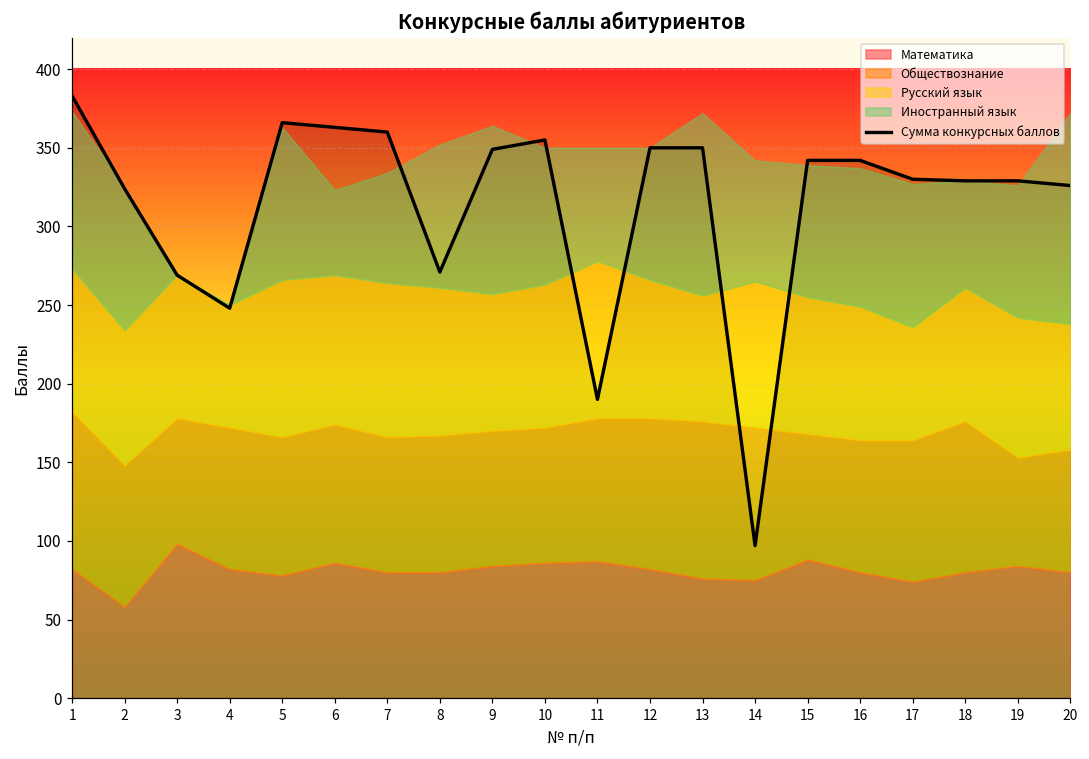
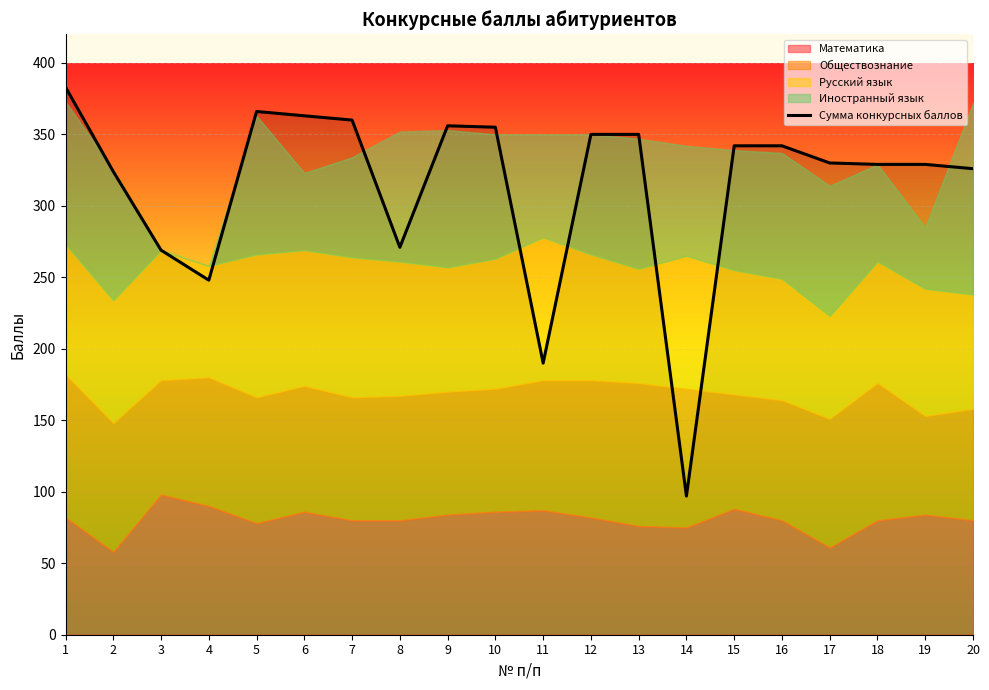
  {
    "Сумма конкурсных баллов": {
      "1": 383,
      "4": 248,
      "5": 366,
      "6": 363,
      "7": 360,
      "8": 271,
-     "9": 349,
+     "9": 356,
      "10": 355,
      "11": 190,
      "13": 350,
      "14": 97,
      "15": 342,
      "16": 342,
      "17": 330,
      "19": 329,
      "20": 326
    },
    "Математика": {
      "1": 82,
      "2": 58,
      "3": 98,
-     "4": 82,
+     "4": 90,
      "5": 78,
      "6": 86,
      "7": 80,
      "8": 80,
      "9": 84,
      "10": 86,
      "11": 87,
      "12": 82,
      "13": 76,
      "14": 75,
      "15": 88,
      "16": 80,
-     "17": 74,
+     "17": 61,
      "18": 80,
      "19": 84,
      "20": 80
    },
    "Иностранный язык": {
      "1": 100,
      "5": 97,
      "6": 54,
      "7": 70,
      "8": 91,
-     "9": 107,
+     "9": 96,
      "10": 87,
      "11": 72,
-     "13": 116,
+     "13": 91,
      "14": 77,
      "15": 84,
      "16": 88,
      "17": 91,
-     "19": 84,
+     "19": 43,
      "20": 134
    }
  }
